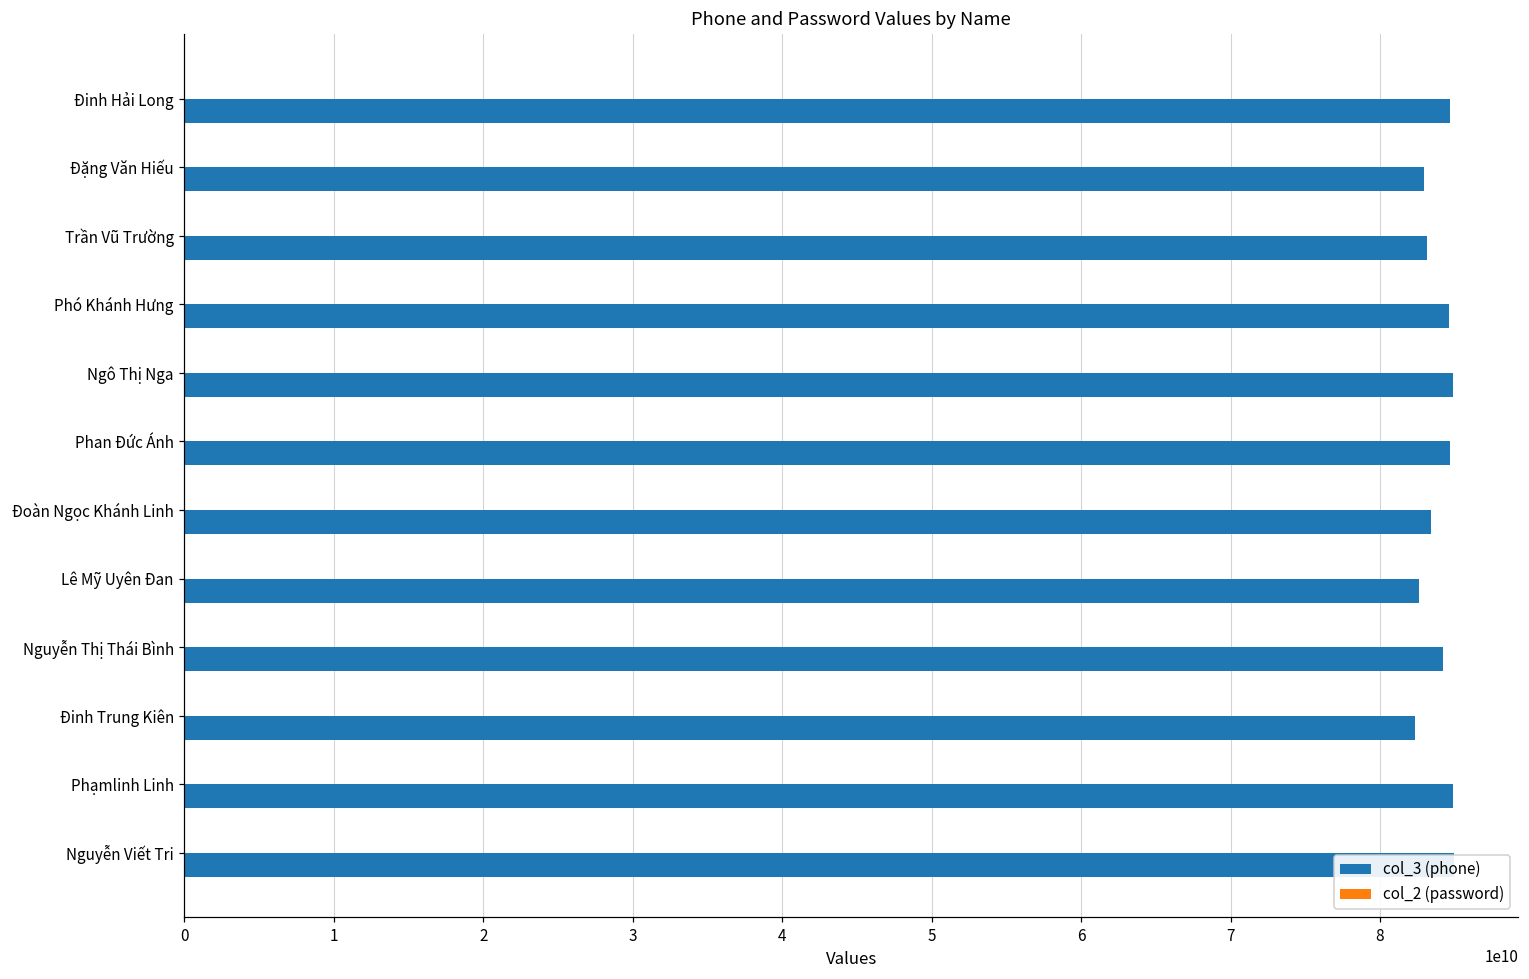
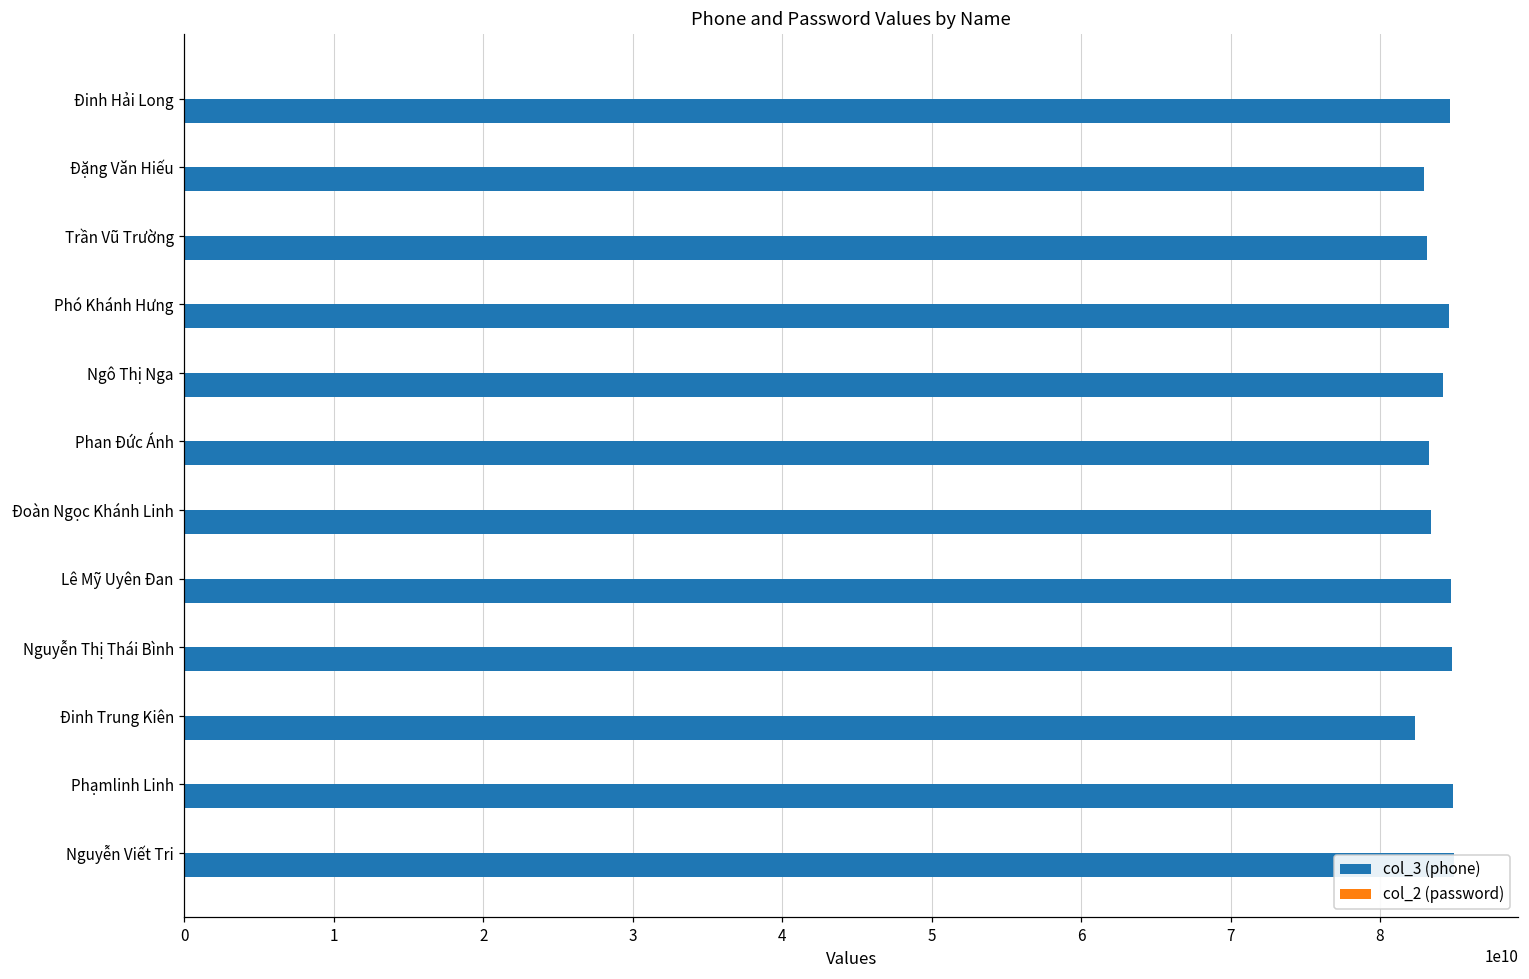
  {
    "col_3 (phone)": {
      "Đinh Hải Long": 84700000000,
      "Đặng Văn Hiếu": 82900000000,
      "Trần Vũ Trường": 83200000000,
      "Phó Khánh Hưng": 84600000000,
-     "Ngô Thị Nga": 84900000000,
-     "Phan Đức Ánh": 84700000000,
+     "Ngô Thị Nga": 84200000000,
+     "Phan Đức Ánh": 83300000000,
      "Đoàn Ngọc Khánh Linh": 83400000000,
-     "Lê Mỹ Uyên Đan": 82600000000,
-     "Nguyễn Thị Thái Bình": 84200000000,
+     "Lê Mỹ Uyên Đan": 84700000000,
+     "Nguyễn Thị Thái Bình": 84800000000,
      "Đinh Trung Kiên": 82300000000,
      "Phạmlinh Linh": 84900000000
    }
  }
